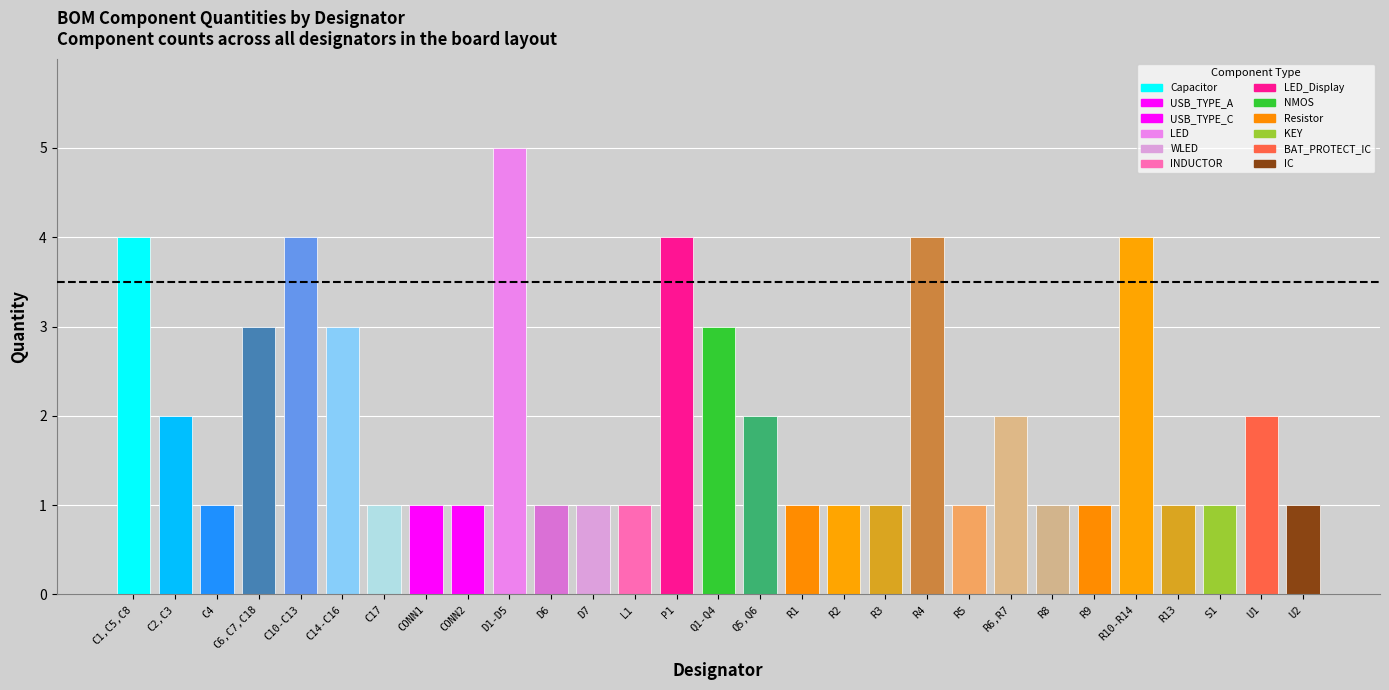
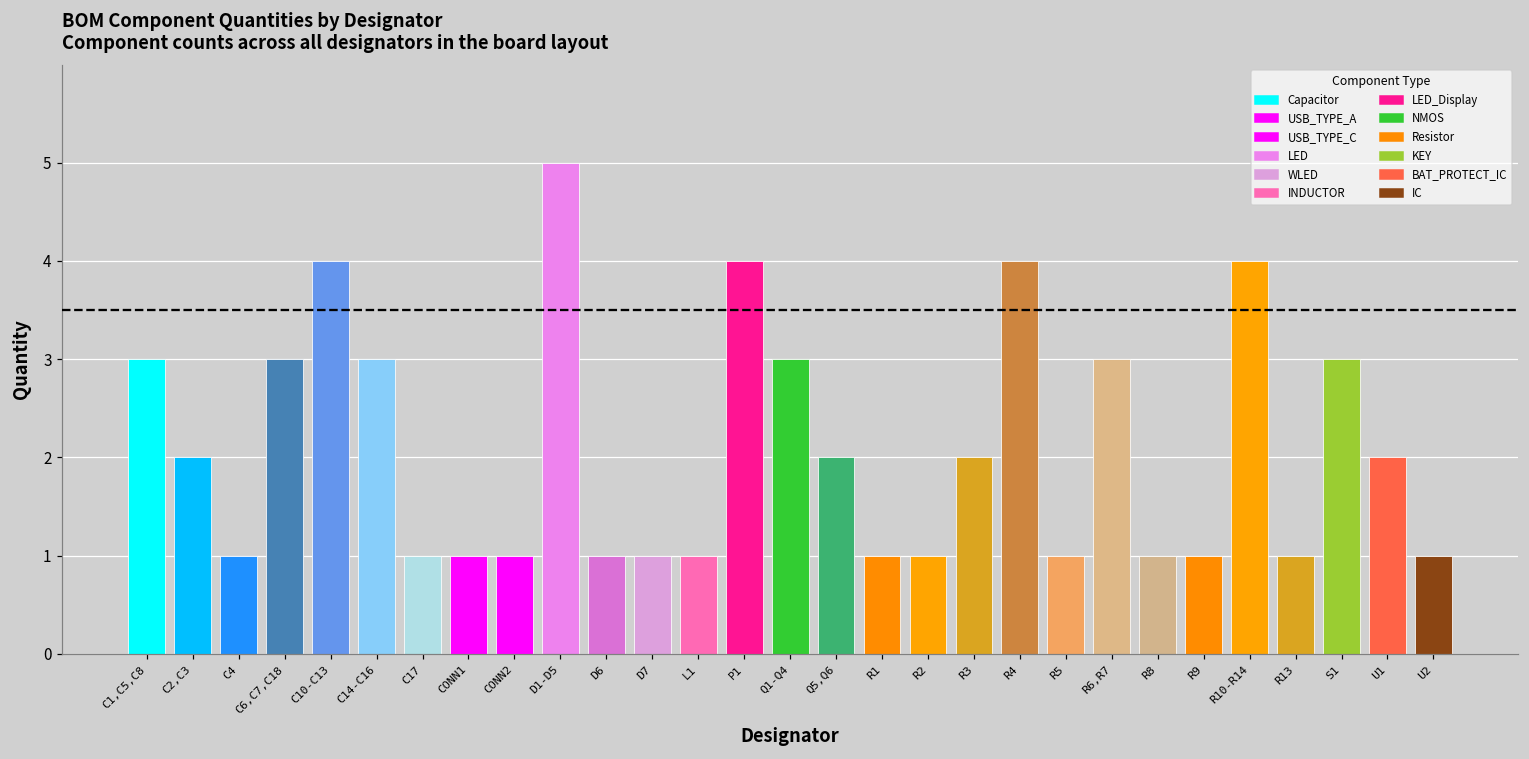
  {
-   "C1,C5,C8": 4,
+   "C1,C5,C8": 3,
    "C2,C3": 2,
    "C4": 1,
    "C6,C7,C18": 3,
    "C10-C13": 4,
    "C14-C16": 3,
    "C17": 1,
    "CONN1": 1,
    "CONN2": 1,
    "D1-D5": 5,
    "D6": 1,
    "D7": 1,
    "L1": 1,
    "P1": 4,
    "Q1-Q4": 3,
    "Q5,Q6": 2,
    "R1": 1,
    "R2": 1,
-   "R3": 1,
+   "R3": 2,
    "R4": 4,
    "R5": 1,
-   "R6,R7": 2,
+   "R6,R7": 3,
    "R8": 1,
    "R9": 1,
    "R10-R14": 4,
    "R13": 1,
-   "S1": 1,
+   "S1": 3,
    "U1": 2,
    "U2": 1
  }
